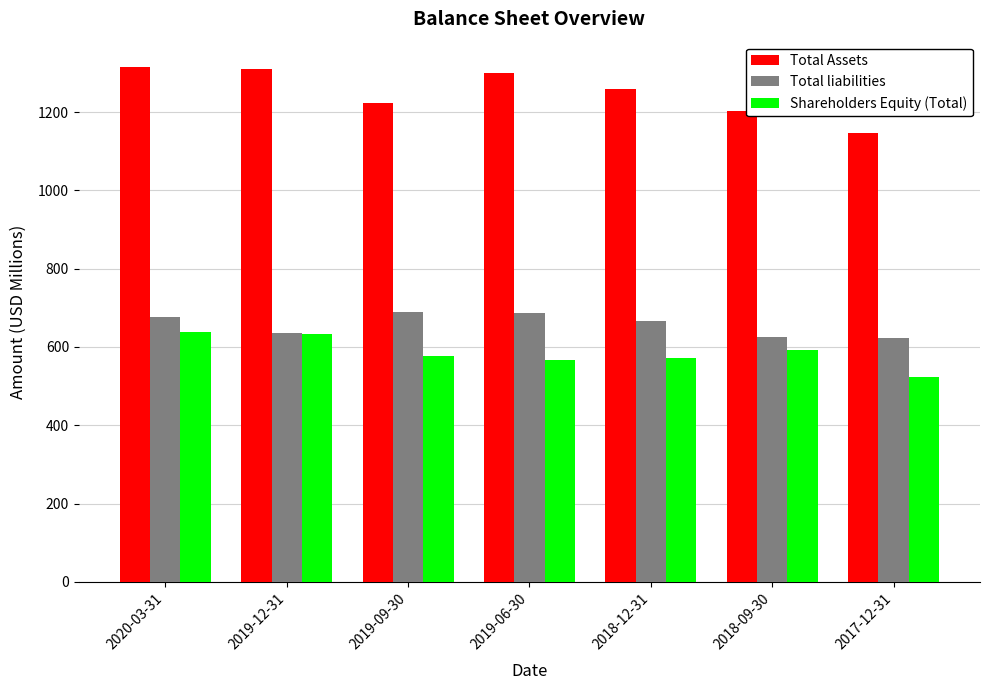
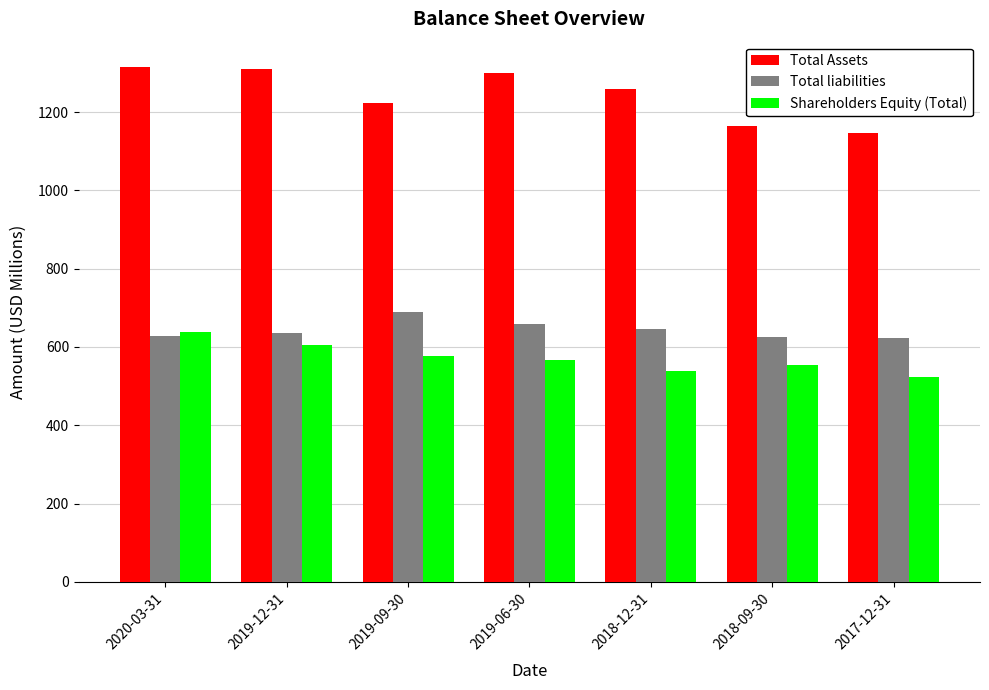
  {
    "Total Assets": {
      "2020-03-31": 1310,
      "2019-12-31": 1310,
      "2019-09-30": 1220,
      "2019-06-30": 1300,
      "2018-12-31": 1260,
-     "2018-09-30": 1200,
+     "2018-09-30": 1170,
      "2017-12-31": 1150
    },
    "Total liabilities": {
-     "2020-03-31": 680,
+     "2020-03-31": 630,
      "2019-12-31": 640,
      "2019-09-30": 690,
-     "2019-06-30": 690,
-     "2018-12-31": 670,
+     "2019-06-30": 660,
+     "2018-12-31": 650,
      "2018-09-30": 630,
      "2017-12-31": 620
    },
    "Shareholders Equity (Total)": {
      "2020-03-31": 640,
-     "2019-12-31": 630,
+     "2019-12-31": 600,
      "2019-09-30": 580,
      "2019-06-30": 570,
-     "2018-12-31": 570,
-     "2018-09-30": 590,
+     "2018-12-31": 540,
+     "2018-09-30": 550,
      "2017-12-31": 520
    }
  }
